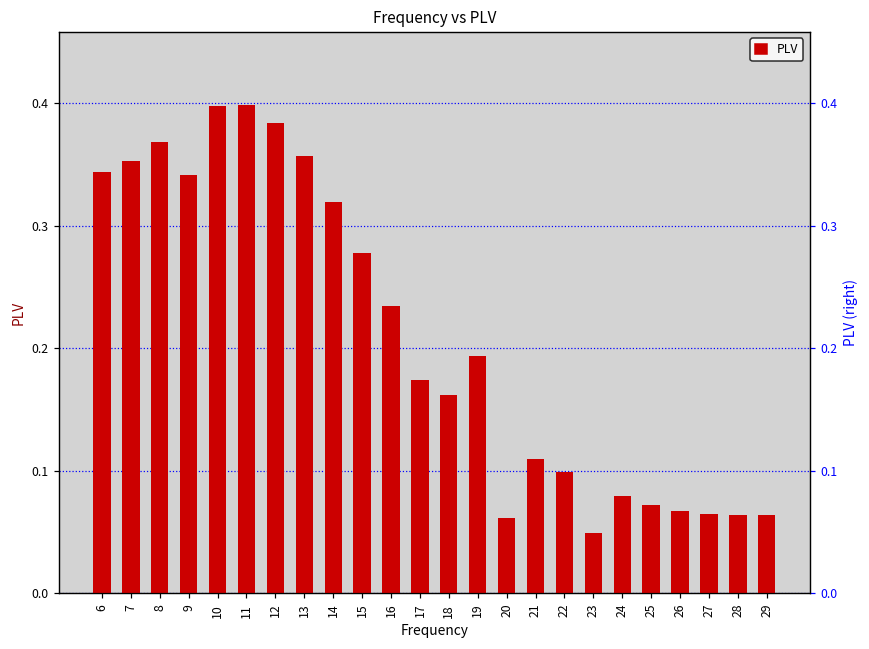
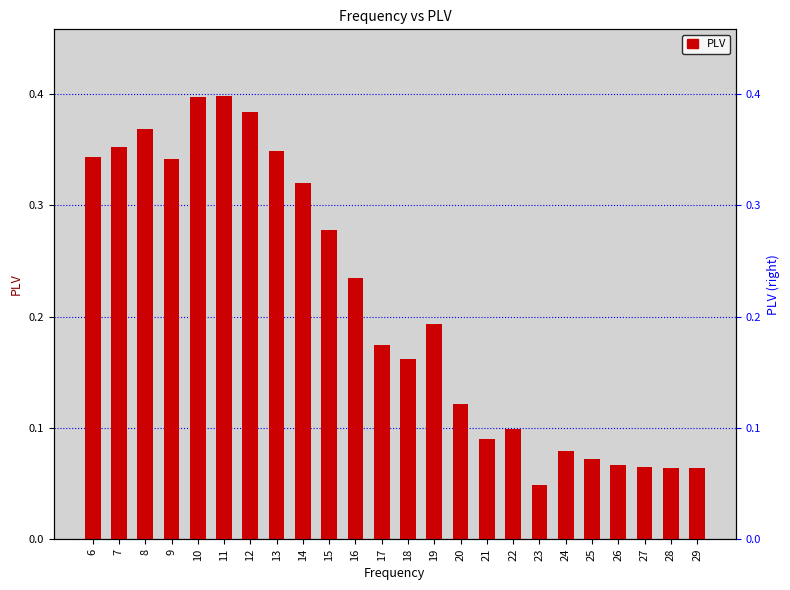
  {
    "6": 0.344,
    "7": 0.353,
    "8": 0.368,
    "9": 0.341,
    "10": 0.398,
    "11": 0.398,
    "12": 0.384,
-   "13": 0.357,
+   "13": 0.349,
    "14": 0.320,
    "15": 0.278,
    "16": 0.235,
    "17": 0.174,
    "18": 0.162,
    "19": 0.193,
-   "20": 0.061,
-   "21": 0.110,
+   "20": 0.121,
+   "21": 0.090,
    "22": 0.099,
    "23": 0.049,
    "24": 0.079,
    "25": 0.072,
    "26": 0.067,
    "27": 0.065,
    "28": 0.064,
    "29": 0.064
  }
